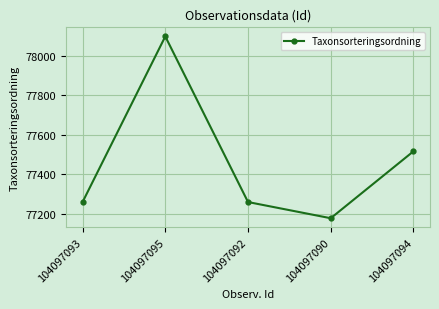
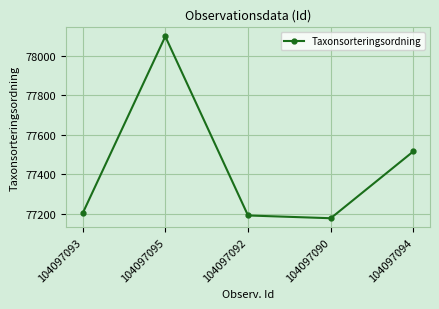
  {
-   "104097093": 77260,
+   "104097093": 77200,
    "104097095": 78100,
-   "104097092": 77260,
+   "104097092": 77190,
    "104097090": 77180,
    "104097094": 77520
  }
